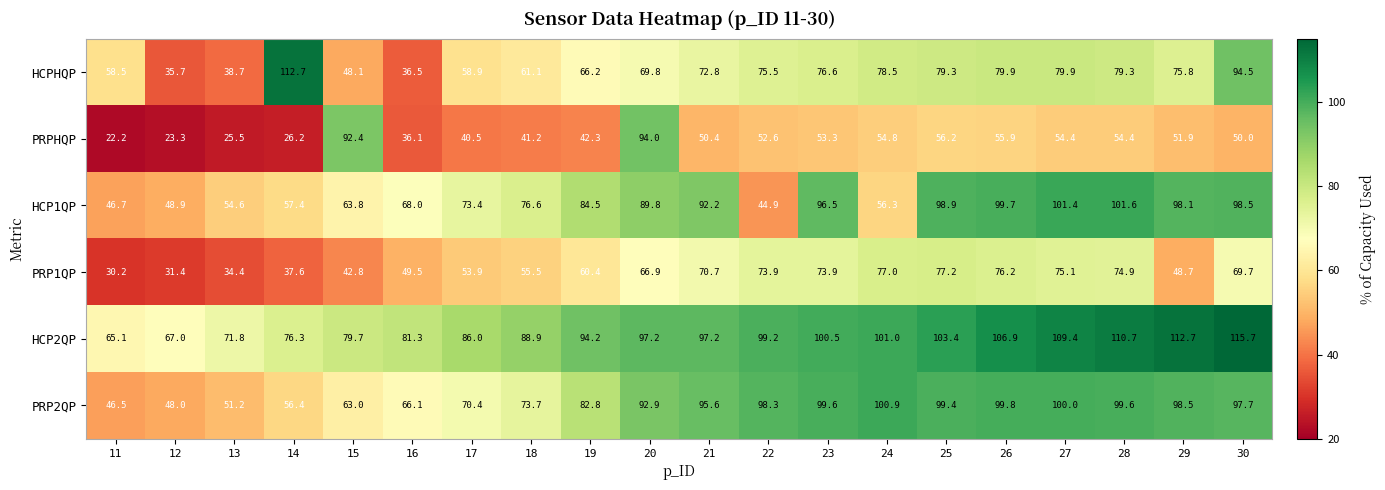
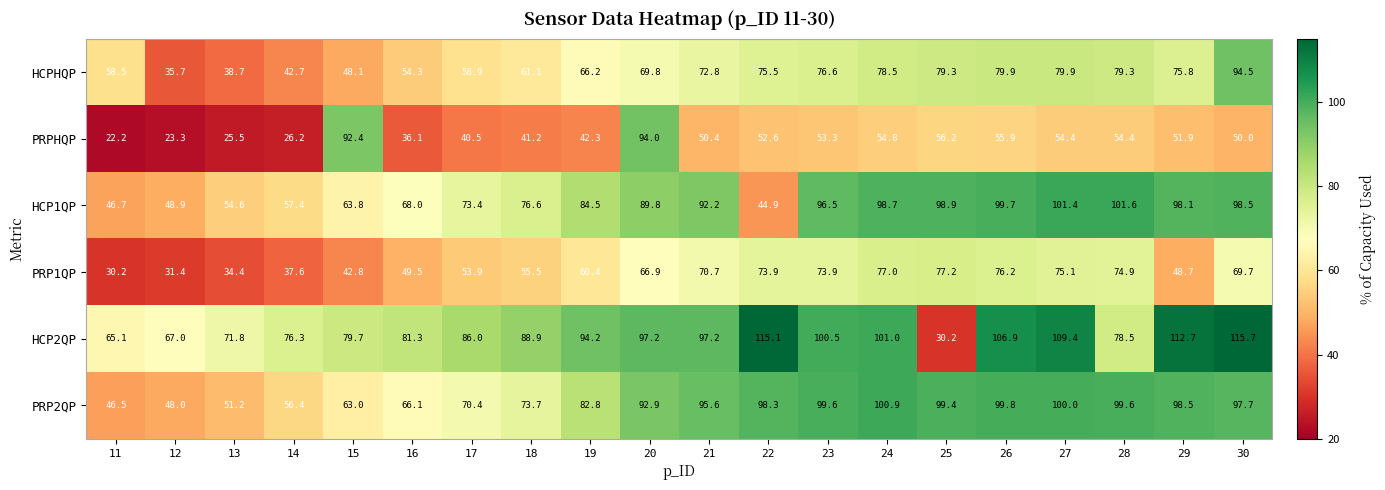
  {
    "HCPHQP": {
      "11": 58.5,
      "12": 35.7,
      "13": 38.7,
-     "14": 112.7,
+     "14": 42.7,
      "15": 48.1,
-     "16": 36.5,
+     "16": 54.3,
      "17": 58.9,
      "18": 61.1,
      "19": 66.2,
      "20": 69.8,
      "21": 72.8,
      "22": 75.5,
      "23": 76.6,
      "24": 78.5,
      "25": 79.3,
      "26": 79.9,
      "27": 79.9,
      "28": 79.3,
      "29": 75.8,
      "30": 94.5
    },
    "PRPHQP": {
      "11": 22.2,
      "12": 23.3,
      "13": 25.5,
      "14": 26.2,
      "15": 92.4,
      "16": 36.1,
      "17": 40.5,
      "18": 41.2,
      "19": 42.3,
      "20": 94.0,
      "21": 50.4,
      "22": 52.6,
      "23": 53.3,
      "24": 54.8,
      "25": 56.2,
      "26": 55.9,
      "27": 54.4,
      "28": 54.4,
      "29": 51.9,
      "30": 50.0
    },
    "HCP1QP": {
      "11": 46.7,
      "12": 48.9,
      "13": 54.6,
      "14": 57.4,
      "15": 63.8,
      "16": 68.0,
      "17": 73.4,
      "18": 76.6,
      "19": 84.5,
      "20": 89.8,
      "21": 92.2,
      "22": 44.9,
      "23": 96.5,
-     "24": 56.3,
+     "24": 98.7,
      "25": 98.9,
      "26": 99.7,
      "27": 101.4,
      "28": 101.6,
      "29": 98.1,
      "30": 98.5
    },
    "PRP1QP": {
      "11": 30.2,
      "12": 31.4,
      "13": 34.4,
      "14": 37.6,
      "15": 42.8,
      "16": 49.5,
      "17": 53.9,
      "18": 55.5,
      "19": 60.4,
      "20": 66.9,
      "21": 70.7,
      "22": 73.9,
      "23": 73.9,
      "24": 77.0,
      "25": 77.2,
      "26": 76.2,
      "27": 75.1,
      "28": 74.9,
      "29": 48.7,
      "30": 69.7
    },
    "HCP2QP": {
      "11": 65.1,
      "12": 67.0,
      "13": 71.8,
      "14": 76.3,
      "15": 79.7,
      "16": 81.3,
      "17": 86.0,
      "18": 88.9,
      "19": 94.2,
      "20": 97.2,
      "21": 97.2,
-     "22": 99.2,
+     "22": 115.1,
      "23": 100.5,
      "24": 101.0,
-     "25": 103.4,
+     "25": 30.2,
      "26": 106.9,
      "27": 109.4,
-     "28": 110.7,
+     "28": 78.5,
      "29": 112.7,
      "30": 115.7
    },
    "PRP2QP": {
      "11": 46.5,
      "12": 48.0,
      "13": 51.2,
      "14": 56.4,
      "15": 63.0,
      "16": 66.1,
      "17": 70.4,
      "18": 73.7,
      "19": 82.8,
      "20": 92.9,
      "21": 95.6,
      "22": 98.3,
      "23": 99.6,
      "24": 100.9,
      "25": 99.4,
      "26": 99.8,
      "27": 100.0,
      "28": 99.6,
      "29": 98.5,
      "30": 97.7
    }
  }
